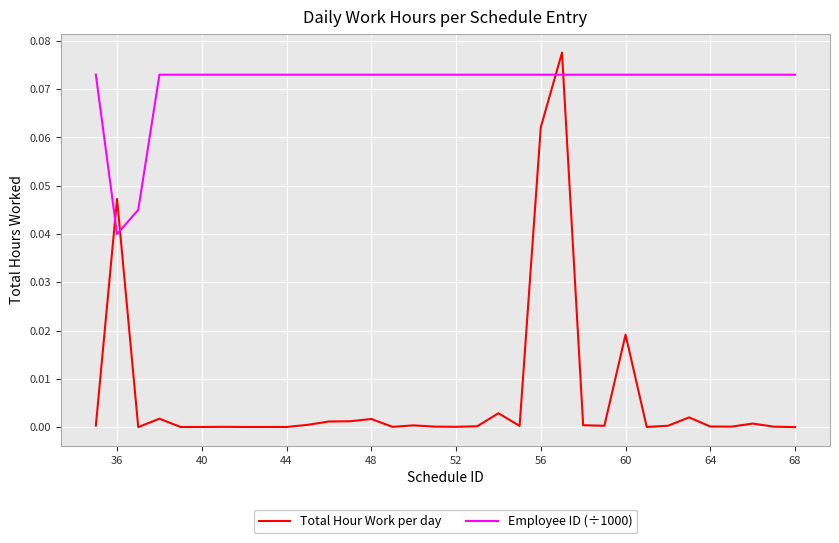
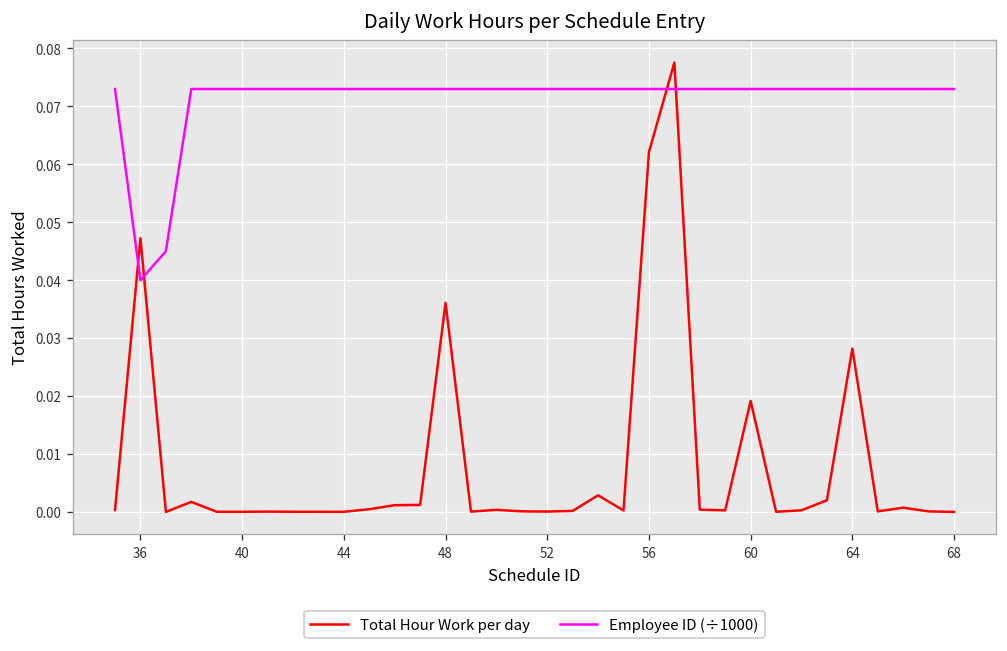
  {
    "Total Hour Work per day": {
      "36": 0.047,
      "40": 0.000,
      "44": 0.000,
-     "48": 0.002,
+     "48": 0.036,
      "52": 0.000,
      "56": 0.062,
      "60": 0.019,
-     "64": 0.000,
+     "64": 0.028,
      "68": 0.000
    },
    "Employee ID (÷1000)": {
      "36": 0.040,
      "40": 0.073,
      "44": 0.073,
      "48": 0.073,
      "52": 0.073,
      "56": 0.073,
      "60": 0.073,
      "64": 0.073,
      "68": 0.073
    }
  }
